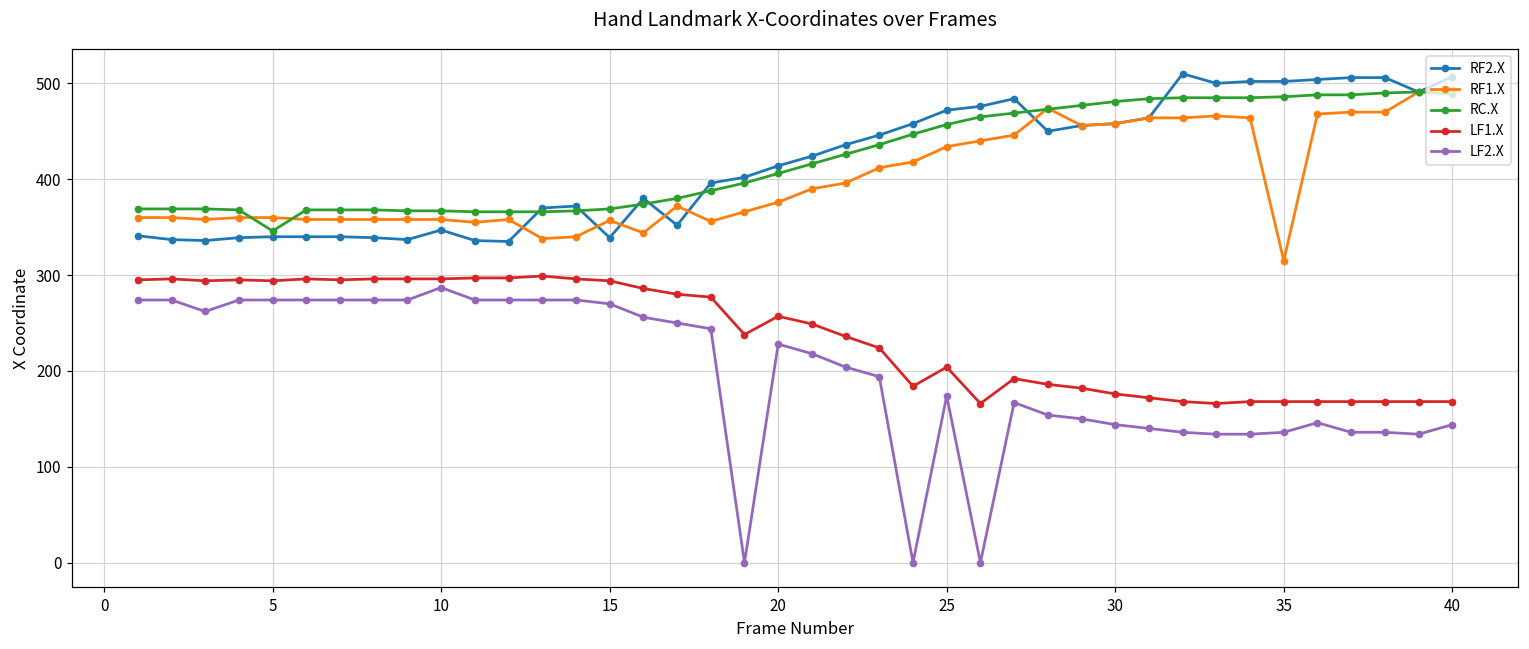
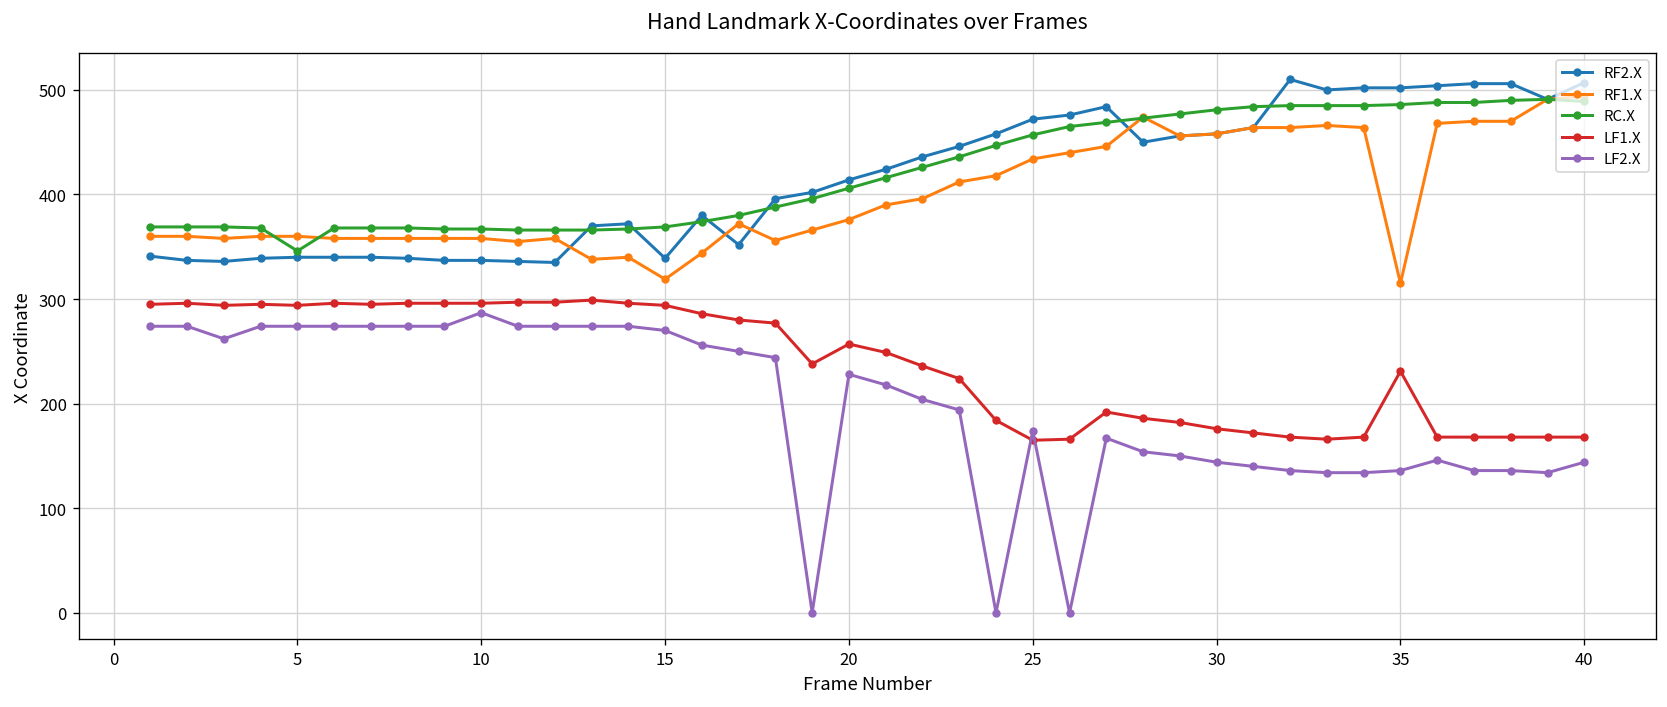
  {
    "RF2.X": {
      "5": 340,
-     "10": 350,
+     "10": 340,
      "15": 340,
      "20": 410,
      "25": 470,
      "35": 500
    },
    "RF1.X": {
      "5": 360,
      "10": 360,
-     "15": 360,
+     "15": 320,
      "20": 380,
      "25": 430,
      "35": 320
    },
    "RC.X": {
      "5": 350,
      "10": 370,
      "15": 370,
      "20": 410,
      "25": 460,
      "30": 480,
      "35": 490
    },
    "LF1.X": {
      "5": 290,
      "10": 300,
      "15": 290,
      "20": 260,
-     "25": 200,
+     "25": 170,
      "30": 180,
-     "35": 170,
+     "35": 230,
      "40": 170
    },
    "LF2.X": {
      "5": 270,
      "10": 290,
      "15": 270,
      "20": 230,
      "25": 170,
      "30": 140,
      "35": 140,
      "40": 140
    }
  }
